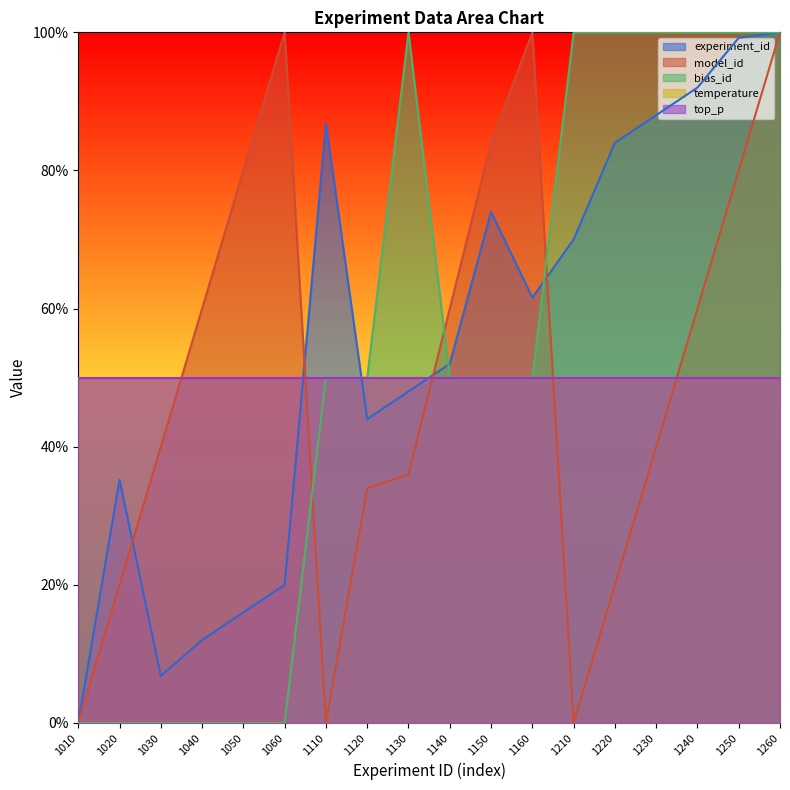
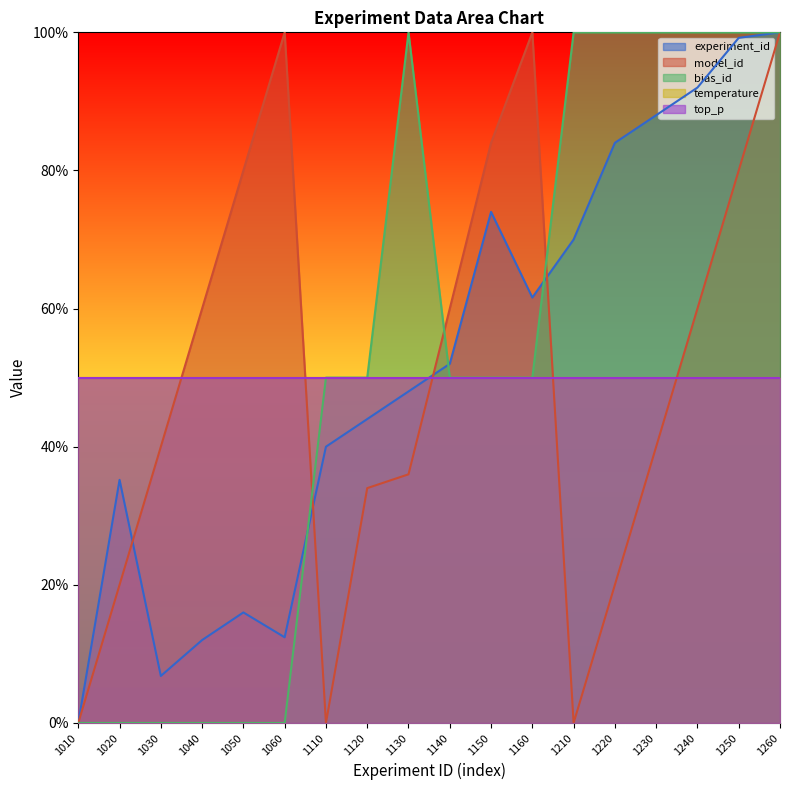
  {
    "experiment_id": {
      "1020": "35%",
      "1030": "7%",
      "1040": "12%",
      "1050": "16%",
-     "1060": "20%",
-     "1110": "87%",
+     "1060": "12%",
+     "1110": "40%",
      "1120": "44%",
      "1130": "48%",
      "1140": "52%",
      "1150": "74%",
      "1160": "62%",
      "1210": "70%",
      "1220": "84%",
      "1230": "88%"
    },
    "model_id": {
      "1020": "20%",
      "1030": "40%",
      "1040": "60%",
      "1050": "80%",
      "1060": "100%",
      "1120": "34%",
      "1130": "36%",
      "1140": "60%",
      "1150": "84%",
      "1160": "100%",
      "1220": "20%",
      "1230": "40%",
      "1240": "60%",
      "1250": "80%"
    },
    "bias_id": {
      "1130": "100%",
      "1210": "100%",
      "1220": "100%",
      "1230": "100%",
      "1240": "100%",
      "1250": "100%"
    },
    "top_p": {
      "1010": "50%",
      "1020": "50%",
      "1030": "50%",
      "1040": "50%",
      "1050": "50%",
      "1060": "50%",
      "1130": "50%",
      "1210": "50%",
      "1220": "50%",
      "1230": "50%",
      "1240": "50%",
      "1250": "50%",
      "1260": "50%"
    }
  }
